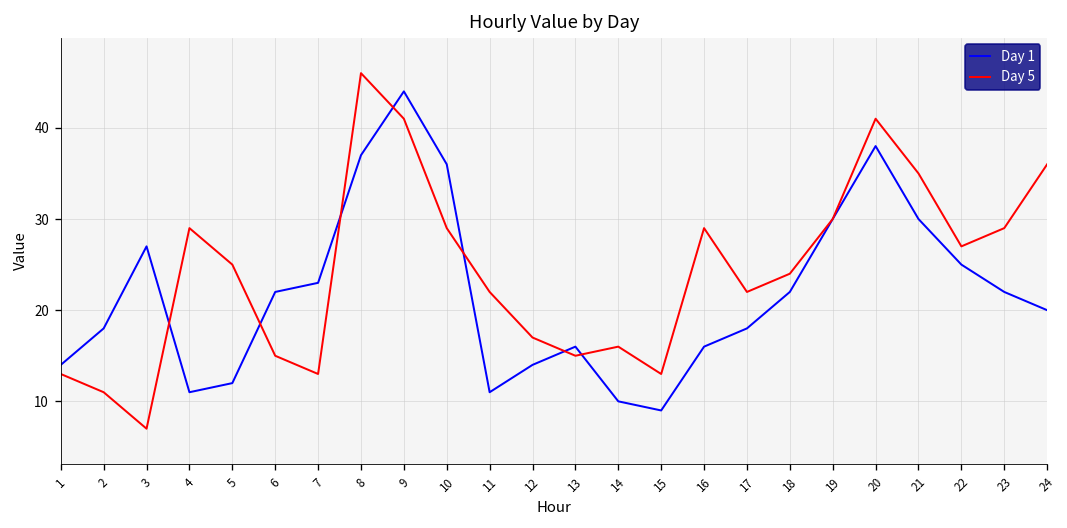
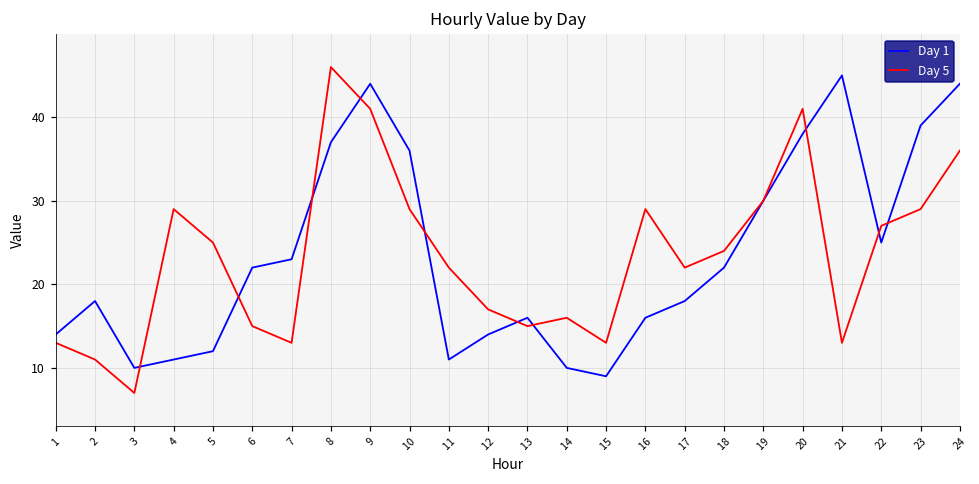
  {
    "Day 1": {
      "1": 14,
      "2": 18,
-     "3": 27,
+     "3": 10,
      "4": 11,
      "5": 12,
      "6": 22,
      "7": 23,
      "8": 37,
      "9": 44,
      "10": 36,
      "11": 11,
      "12": 14,
      "13": 16,
      "14": 10,
      "15": 9,
      "16": 16,
      "17": 18,
      "18": 22,
      "20": 38,
-     "21": 30,
+     "21": 45,
      "22": 25,
-     "23": 22,
-     "24": 20
+     "23": 39,
+     "24": 44
    },
    "Day 5": {
      "1": 13,
      "2": 11,
      "3": 7,
      "4": 29,
      "5": 25,
      "6": 15,
      "7": 13,
      "8": 46,
      "9": 41,
      "10": 29,
      "11": 22,
      "12": 17,
      "13": 15,
      "14": 16,
      "15": 13,
      "16": 29,
      "17": 22,
      "18": 24,
      "20": 41,
-     "21": 35,
+     "21": 13,
      "22": 27,
      "23": 29,
      "24": 36
    }
  }
